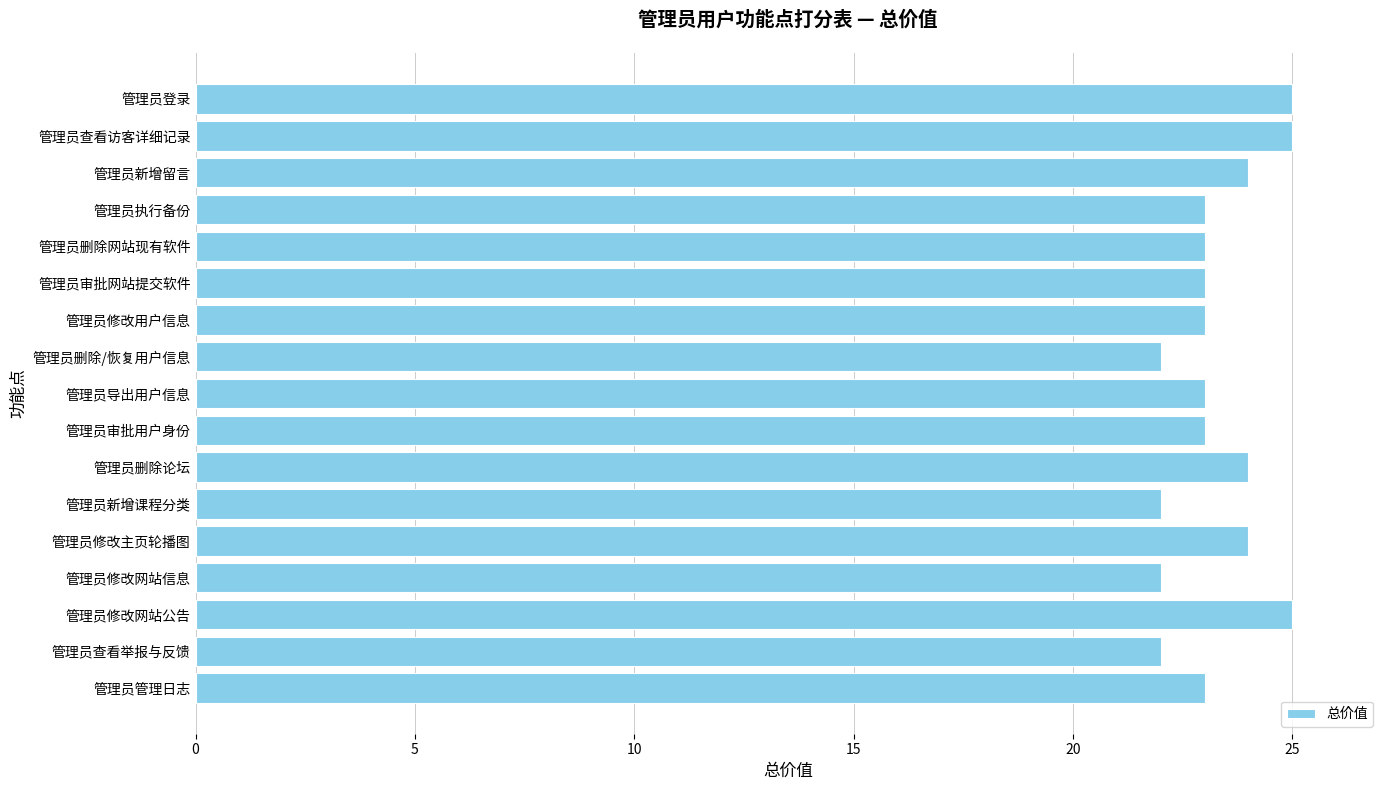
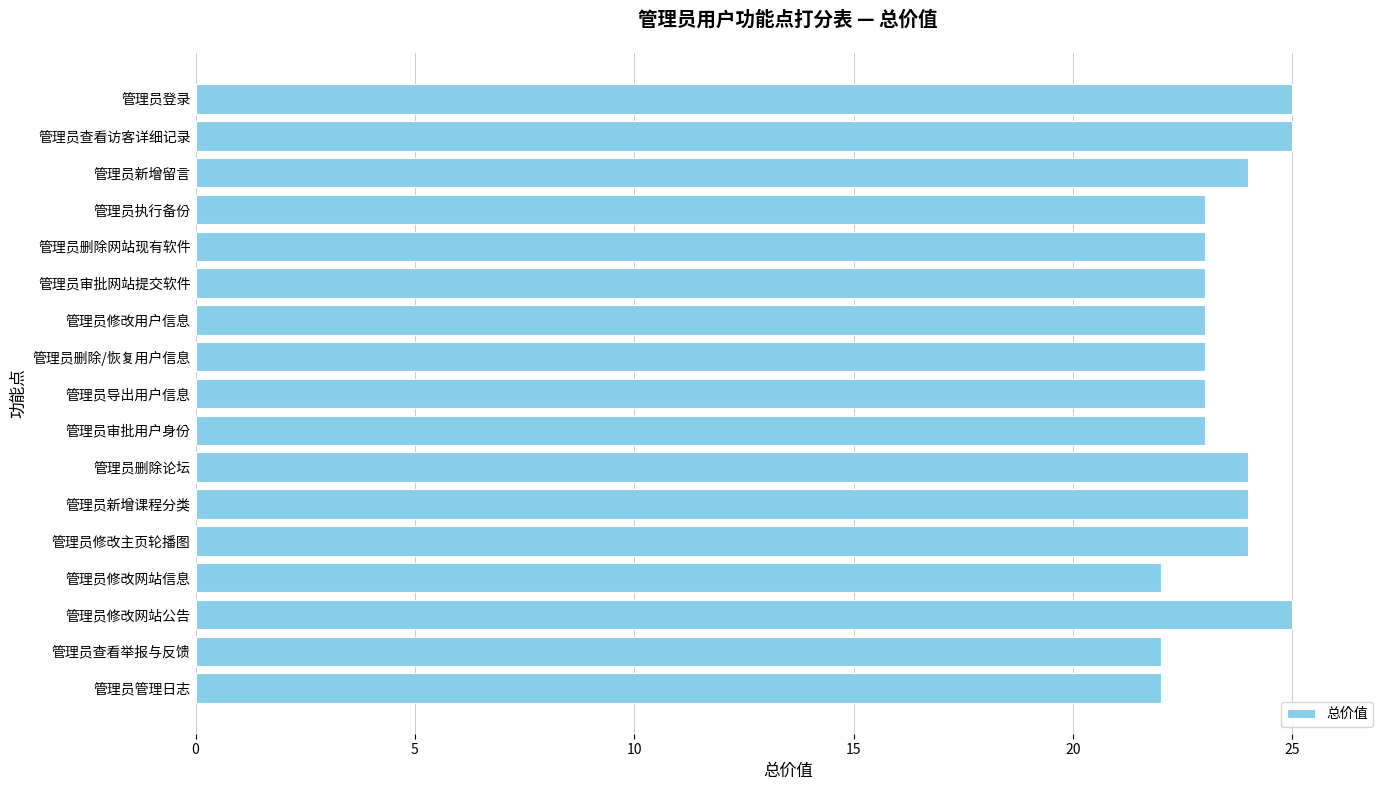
  {
    "管理员登录": 25,
    "管理员查看访客详细记录": 25,
    "管理员新增留言": 24,
    "管理员执行备份": 23,
    "管理员删除网站现有软件": 23,
    "管理员审批网站提交软件": 23,
    "管理员修改用户信息": 23,
-   "管理员删除/恢复用户信息": 22,
+   "管理员删除/恢复用户信息": 23,
    "管理员导出用户信息": 23,
    "管理员审批用户身份": 23,
    "管理员删除论坛": 24,
-   "管理员新增课程分类": 22,
+   "管理员新增课程分类": 24,
    "管理员修改主页轮播图": 24,
    "管理员修改网站信息": 22,
    "管理员修改网站公告": 25,
    "管理员查看举报与反馈": 22,
-   "管理员管理日志": 23
+   "管理员管理日志": 22
  }
